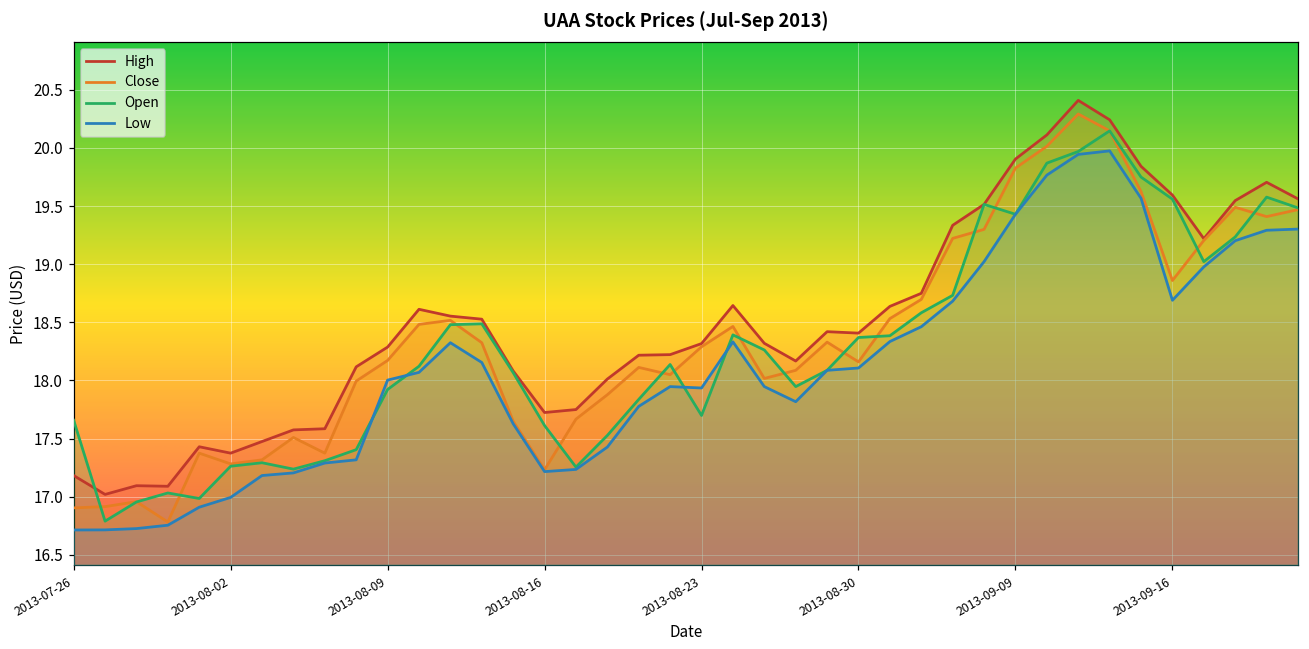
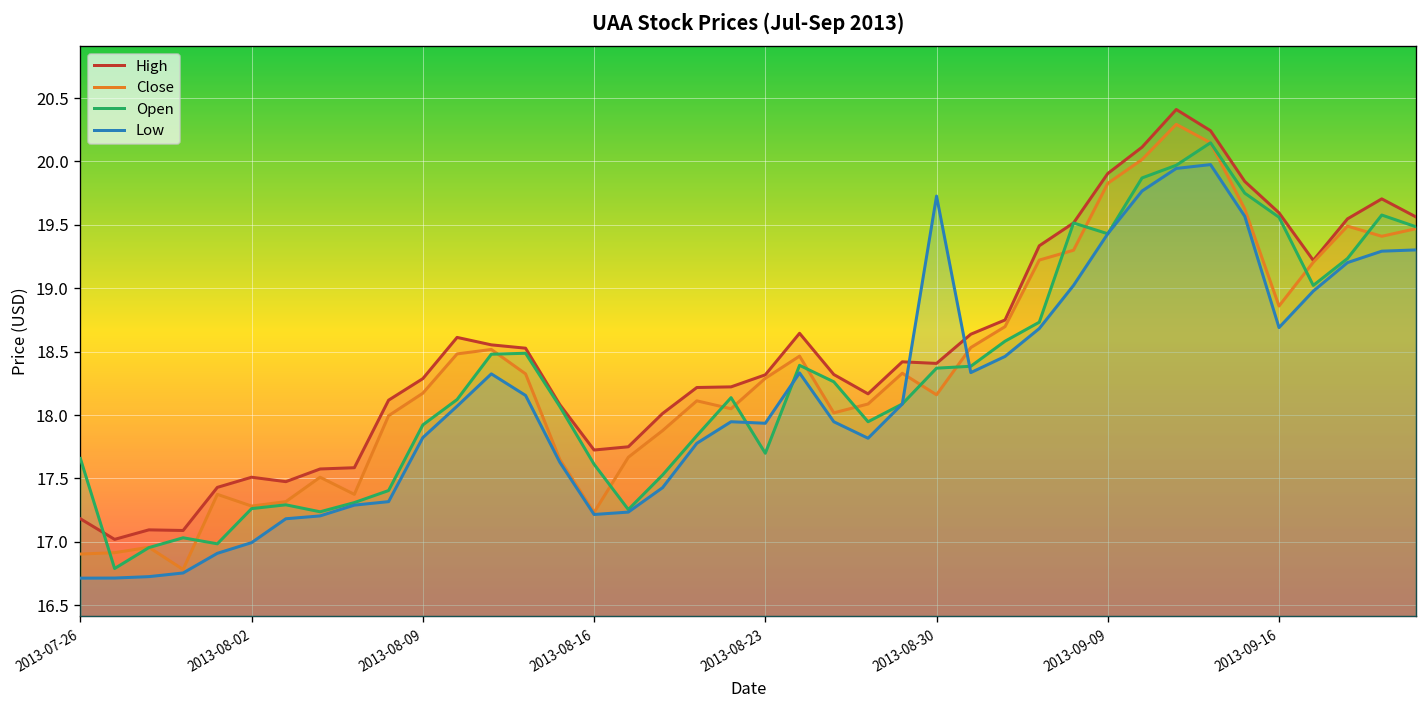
  {
    "High": {
      "2013-07-26": 17.18,
-     "2013-08-02": 17.38,
+     "2013-08-02": 17.51,
      "2013-08-09": 18.29,
      "2013-08-16": 17.72,
      "2013-08-23": 18.32,
      "2013-08-30": 18.41,
      "2013-09-09": 19.91,
      "2013-09-16": 19.60
    },
    "Close": {
      "2013-07-26": 16.90,
      "2013-08-09": 18.17,
      "2013-08-23": 18.29,
      "2013-08-30": 18.16,
      "2013-09-09": 19.83,
      "2013-09-16": 18.86
    },
    "Open": {
      "2013-07-26": 17.66,
      "2013-08-09": 17.92,
      "2013-08-16": 17.61,
      "2013-08-23": 17.70,
      "2013-08-30": 18.37,
      "2013-09-16": 19.56
    },
    "Low": {
      "2013-07-26": 16.71,
      "2013-08-02": 16.99,
-     "2013-08-09": 18.00,
+     "2013-08-09": 17.82,
      "2013-08-23": 17.94,
-     "2013-08-30": 18.11,
+     "2013-08-30": 19.73,
      "2013-09-16": 18.69
    }
  }
